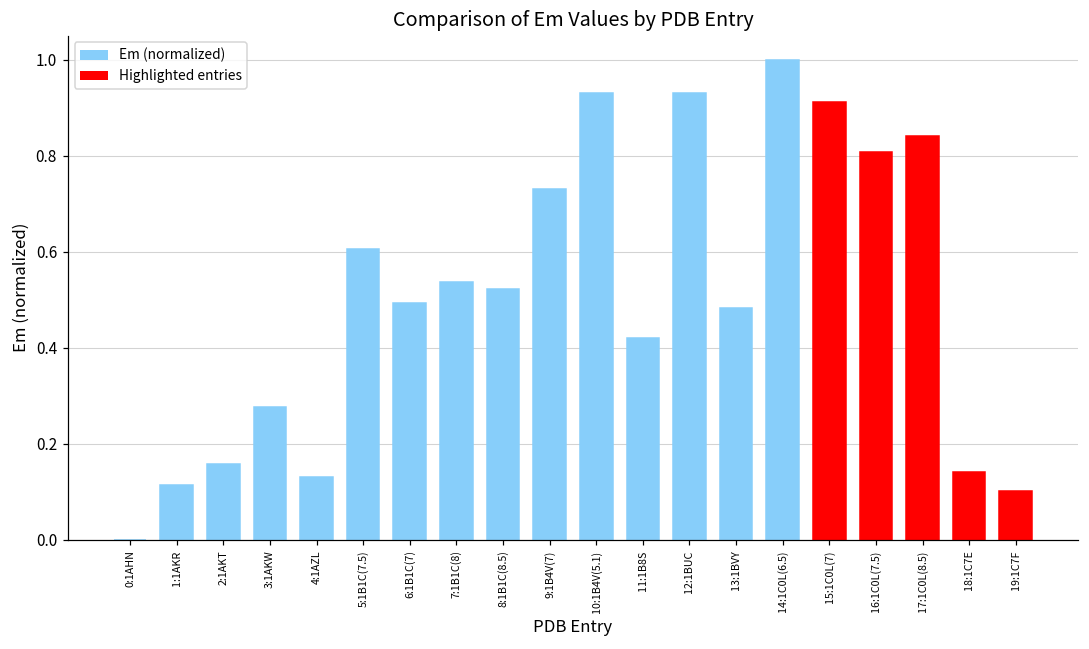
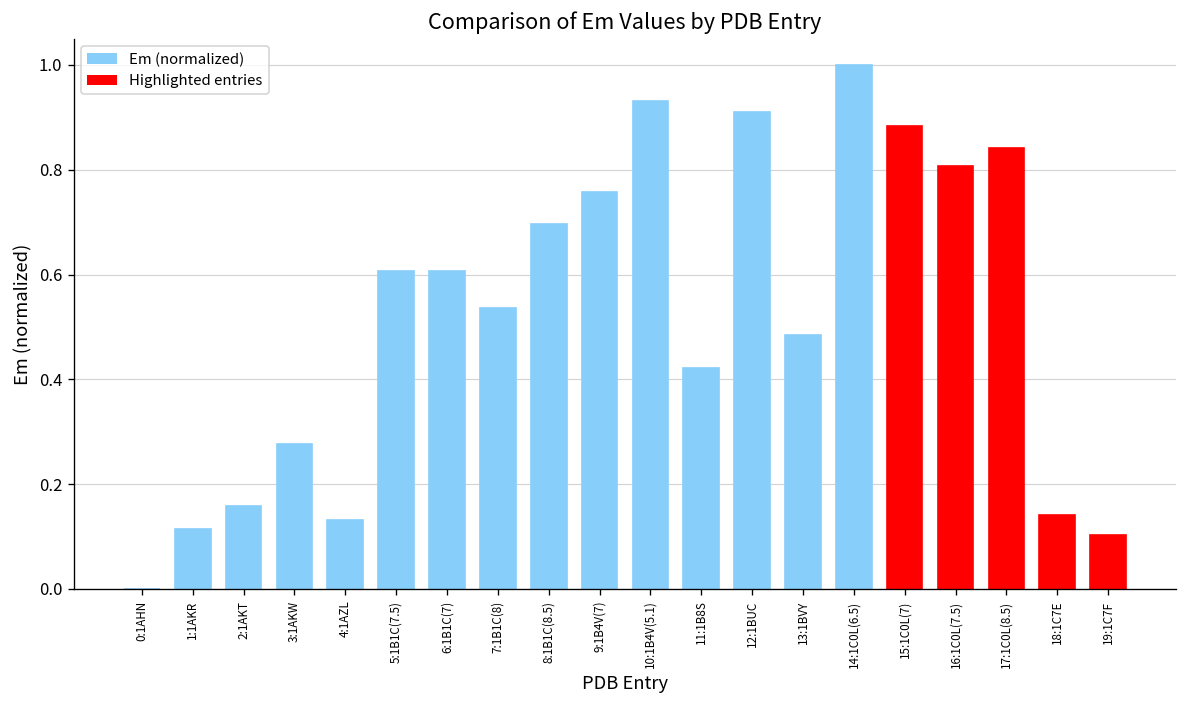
  {
    "0:1AHN": 0.00,
    "1:1AKR": 0.11,
    "2:1AKT": 0.16,
    "3:1AKW": 0.28,
    "4:1AZL": 0.13,
    "5:1B1C(7.5)": 0.61,
-   "6:1B1C(7)": 0.49,
+   "6:1B1C(7)": 0.61,
    "7:1B1C(8)": 0.54,
-   "8:1B1C(8.5)": 0.52,
-   "9:1B4V(7)": 0.73,
+   "8:1B1C(8.5)": 0.70,
+   "9:1B4V(7)": 0.76,
    "10:1B4V(5.1)": 0.93,
    "11:1B8S": 0.42,
-   "12:1BUC": 0.93,
+   "12:1BUC": 0.91,
    "13:1BVY": 0.48,
    "14:1C0L(6.5)": 1.00,
-   "15:1C0L(7)": 0.91,
+   "15:1C0L(7)": 0.88,
    "16:1C0L(7.5)": 0.81,
    "17:1C0L(8.5)": 0.84,
    "18:1C7E": 0.14,
    "19:1C7F": 0.10
  }
